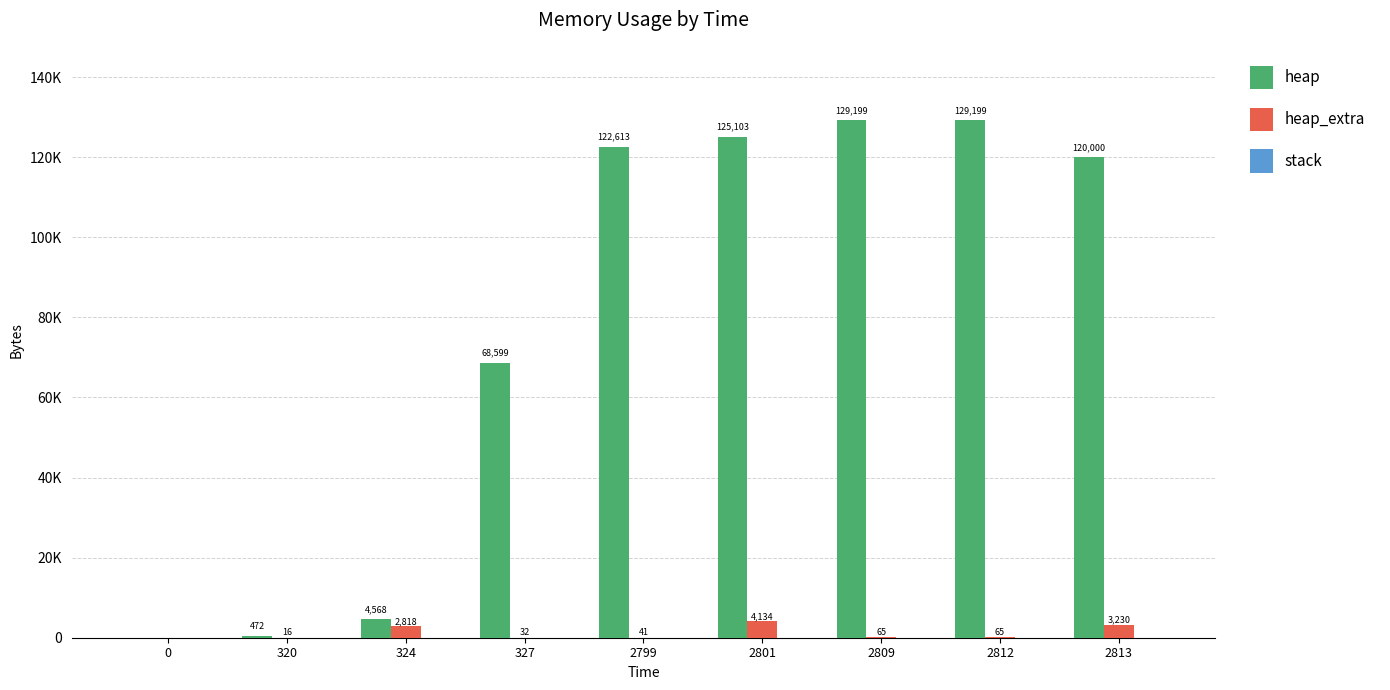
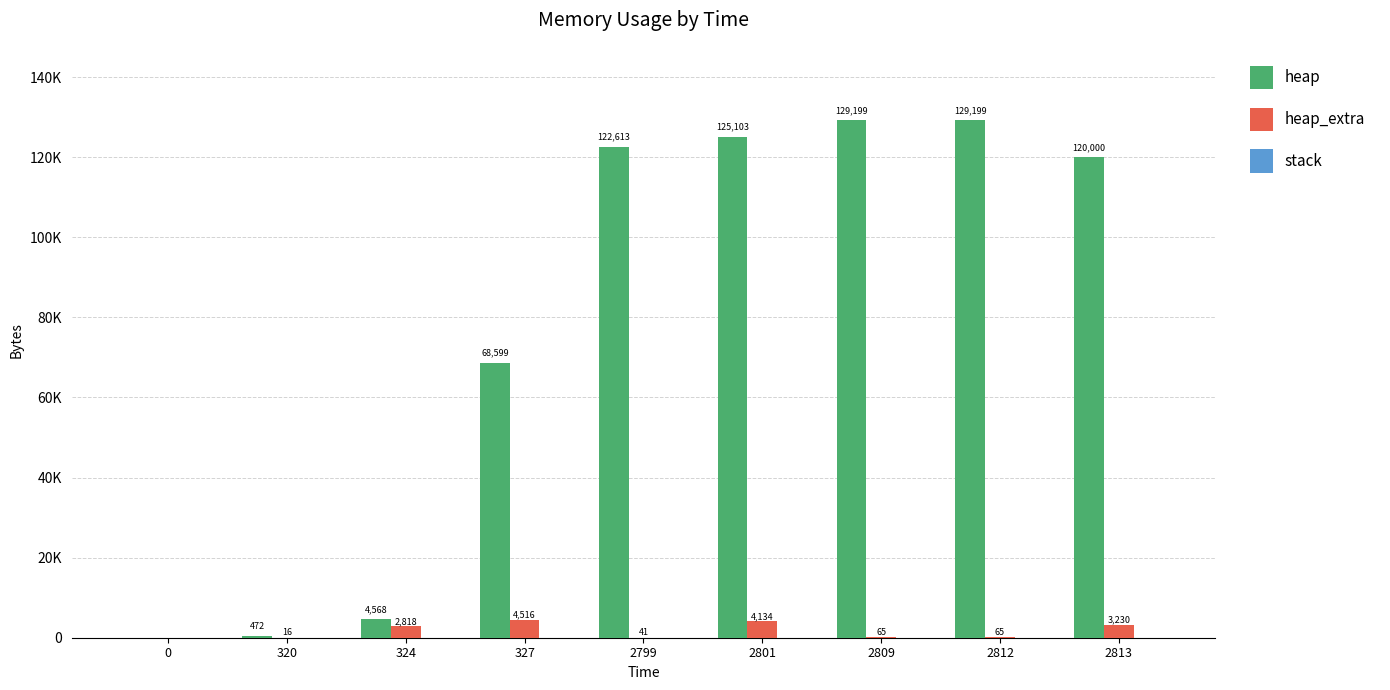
  {
    "heap": {
      "320": "472",
      "324": "4,568",
      "327": "68,599",
      "2799": "122,613",
      "2801": "125,103",
      "2809": "129,199",
      "2812": "129,199",
      "2813": "120,000"
    },
    "heap_extra": {
      "320": "16",
      "324": "2,818",
-     "327": "32",
+     "327": "4,516",
      "2799": "41",
      "2801": "4,134",
      "2809": "65",
      "2812": "65",
      "2813": "3,230"
    },
    "stack": {
      "0": "0",
      "320": "0",
      "324": "0",
      "327": "0",
      "2799": "0",
      "2801": "0",
      "2809": "0",
      "2812": "0",
      "2813": "0"
    }
  }
